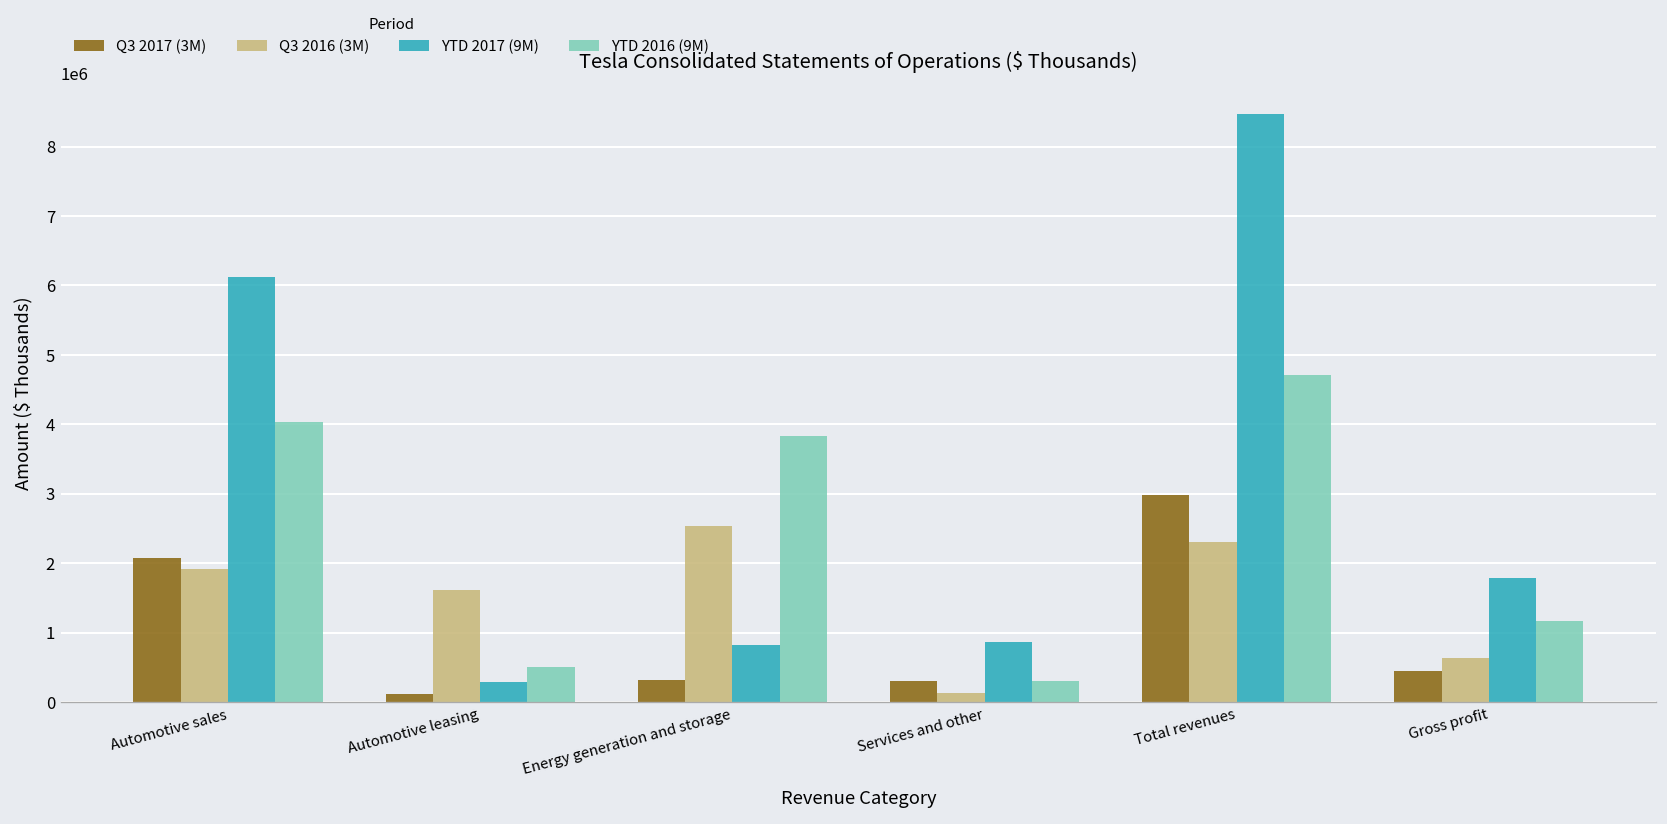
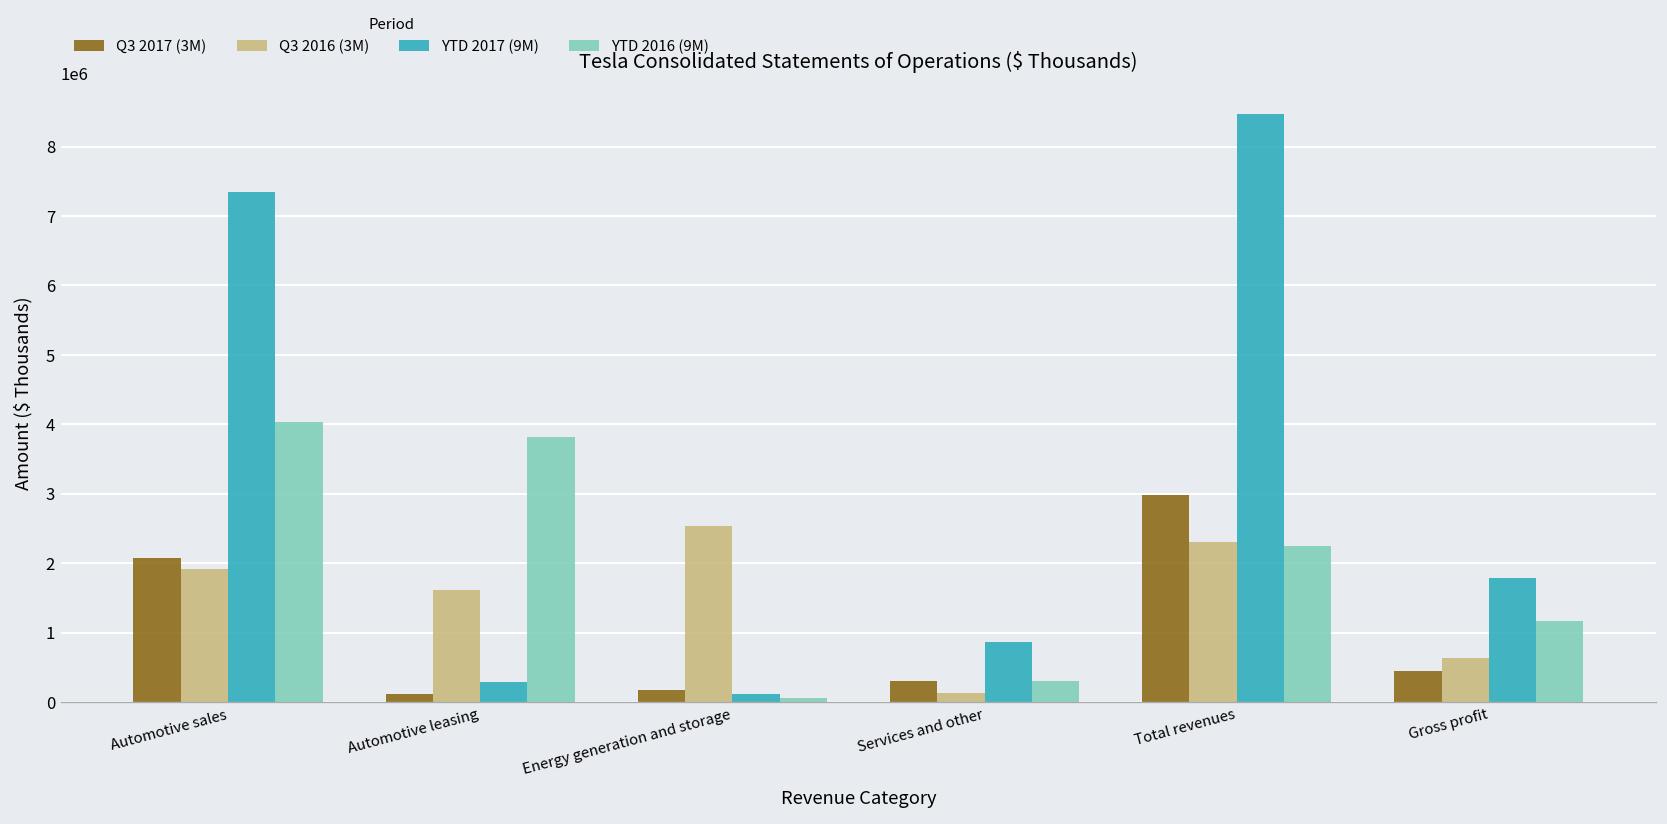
  {
    "Q3 2017 (3M)": {
      "Automotive sales": 2100000,
      "Automotive leasing": 100000,
-     "Energy generation and storage": 300000,
+     "Energy generation and storage": 200000,
      "Services and other": 300000,
      "Total revenues": 3000000,
      "Gross profit": 400000
    },
    "Q3 2016 (3M)": {
      "Automotive sales": 1900000,
      "Automotive leasing": 1600000,
      "Energy generation and storage": 2500000,
      "Services and other": 100000,
      "Total revenues": 2300000,
      "Gross profit": 600000
    },
    "YTD 2017 (9M)": {
-     "Automotive sales": 6100000,
+     "Automotive sales": 7400000,
      "Automotive leasing": 300000,
-     "Energy generation and storage": 800000,
+     "Energy generation and storage": 100000,
      "Services and other": 900000,
      "Total revenues": 8500000,
      "Gross profit": 1800000
    },
    "YTD 2016 (9M)": {
      "Automotive sales": 4000000,
-     "Automotive leasing": 500000,
-     "Energy generation and storage": 3800000,
+     "Automotive leasing": 3800000,
+     "Energy generation and storage": 100000,
      "Services and other": 300000,
-     "Total revenues": 4700000,
+     "Total revenues": 2200000,
      "Gross profit": 1200000
    }
  }
